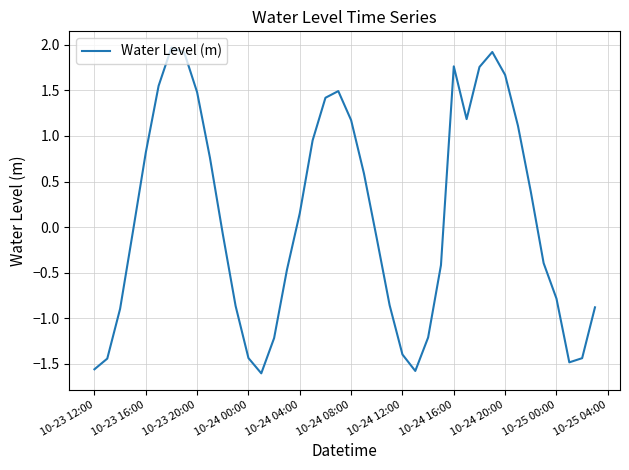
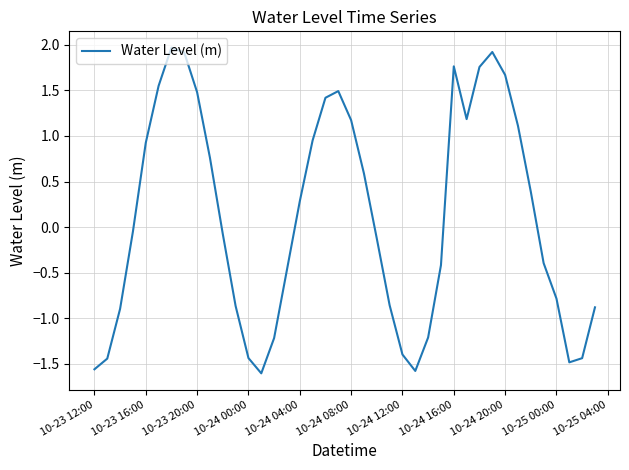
  {
    "10-23 12:00": -1.6,
-   "10-23 16:00": 0.8,
+   "10-23 16:00": 0.9,
    "10-23 20:00": 1.5,
    "10-24 00:00": -1.4,
-   "10-24 04:00": 0.2,
+   "10-24 04:00": 0.3,
    "10-24 08:00": 1.2,
    "10-24 12:00": -1.4,
    "10-24 16:00": 1.8,
    "10-24 20:00": 1.7,
    "10-25 00:00": -0.8
  }
